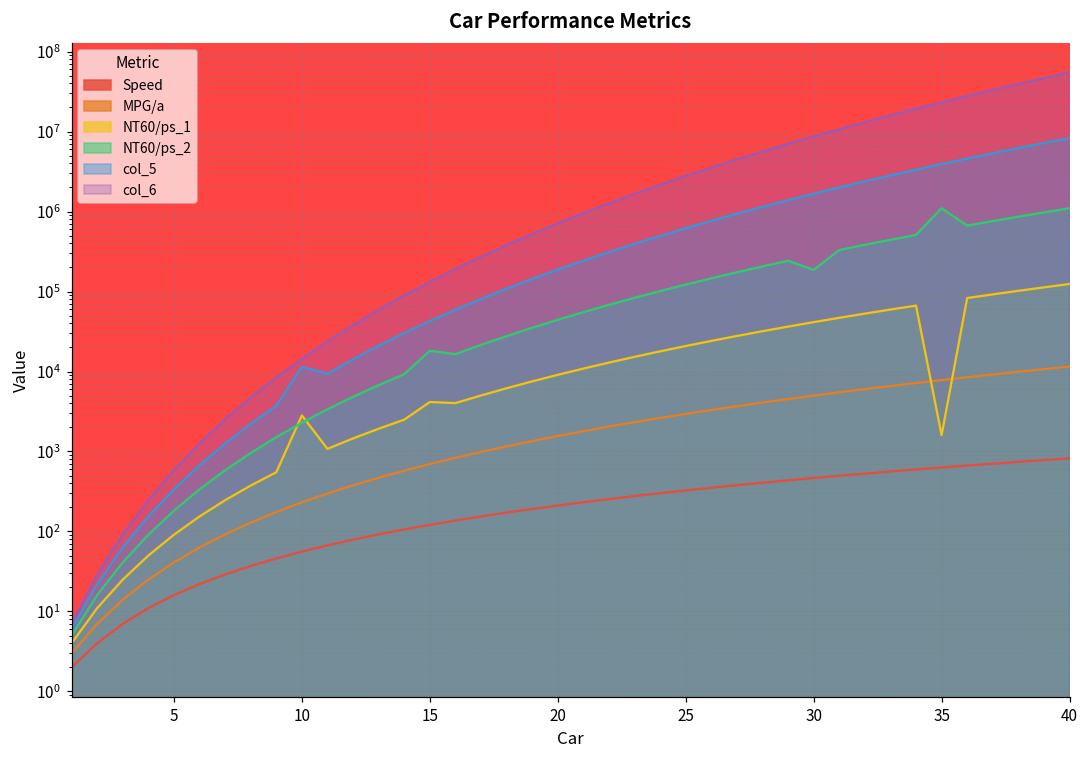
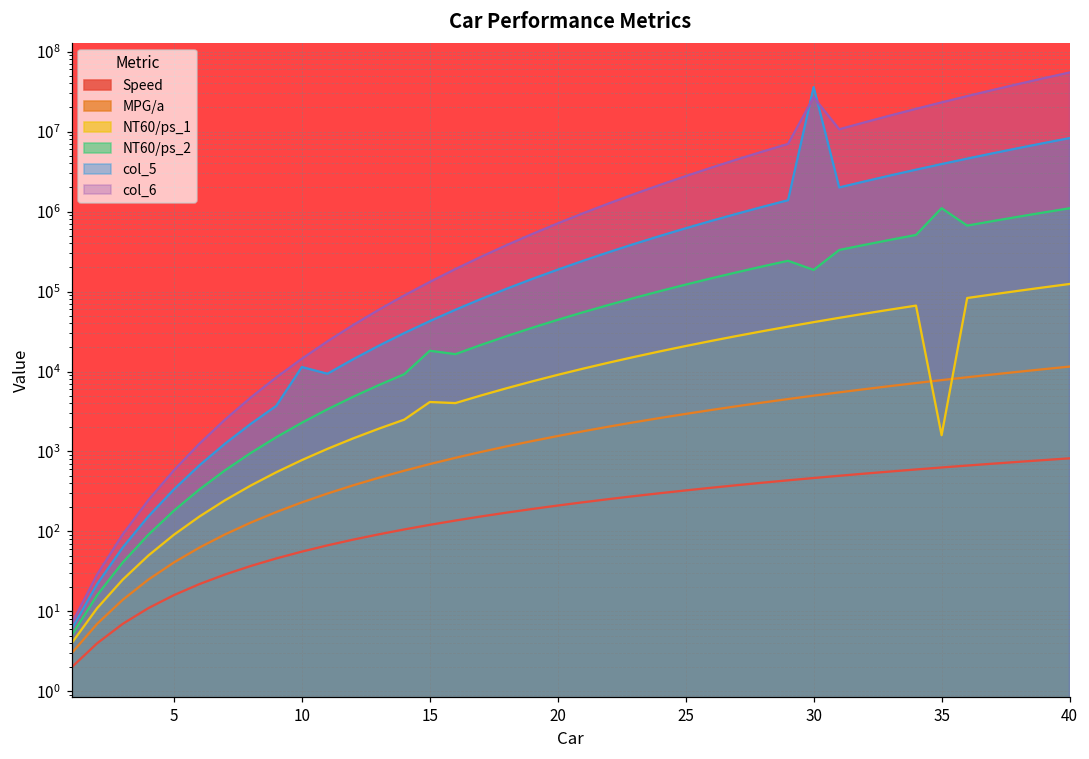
  {
    "NT60/ps_1": {
      "5": 90,
-     "10": 2800,
+     "10": 800,
      "15": 4000,
      "20": 9000,
      "25": 21000,
      "30": 40000,
      "35": 1600,
      "40": 120000
    },
    "NT60/ps_2": {
      "5": 180,
      "10": 2300,
      "15": 18000,
      "20": 40000,
      "25": 120000,
      "30": 190000,
      "35": 1100000,
      "40": 1100000
    },
    "col_5": {
      "5": 300,
      "10": 11000,
      "15": 40000,
      "20": 190000,
      "25": 600000,
-     "30": 1700000,
+     "30": 40000000,
      "35": 4000000,
      "40": 8000000
    },
    "col_6": {
      "5": 600,
      "10": 14000,
      "15": 130000,
      "20": 700000,
      "25": 2800000,
-     "30": 9000000,
+     "30": 27000000,
      "35": 23000000,
      "40": 50000000
    }
  }
